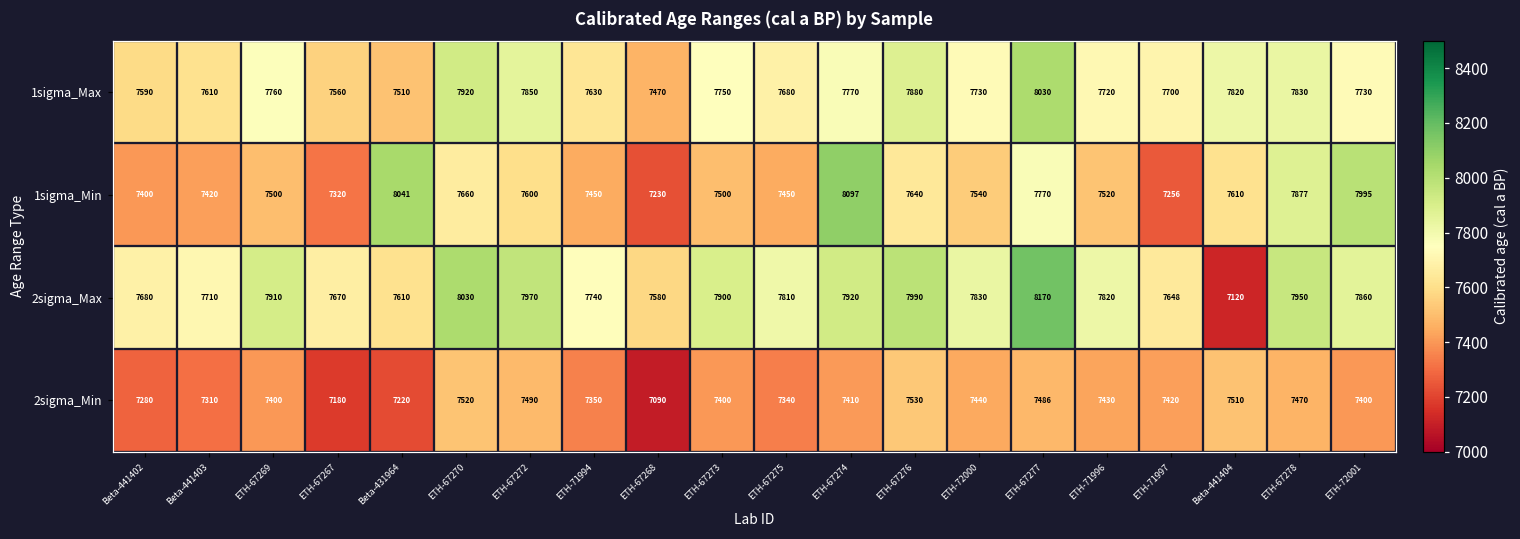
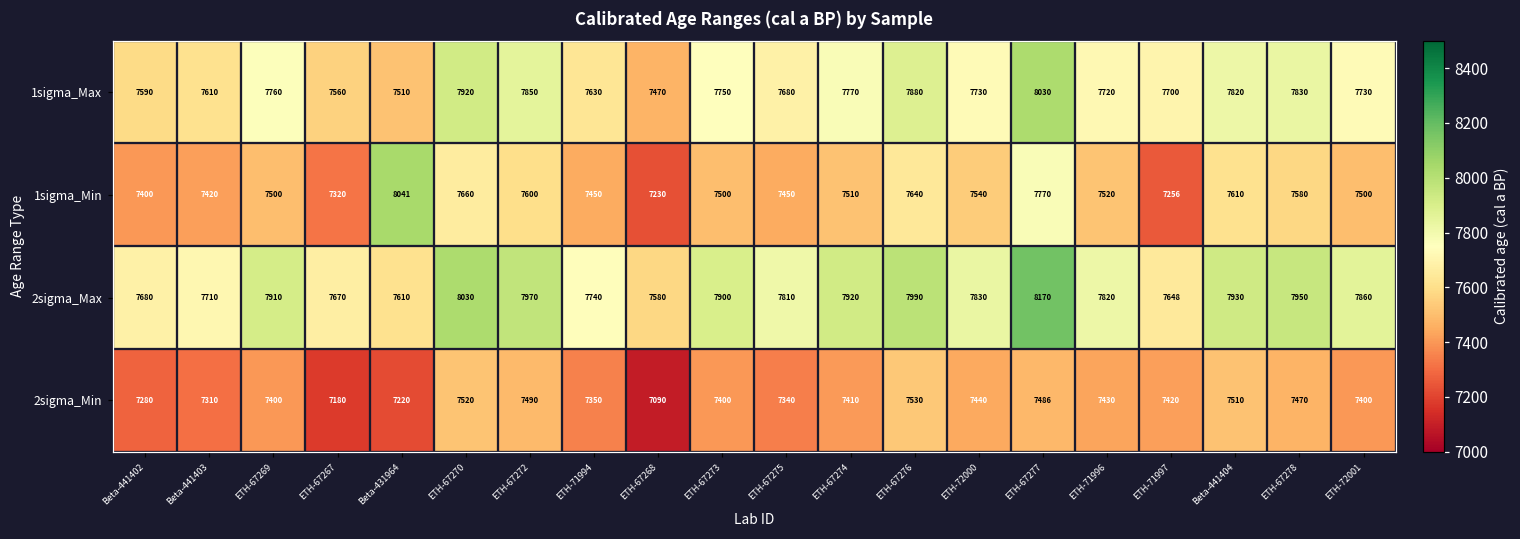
  {
    "1sigma_Max": {
      "Beta-441402": 7590,
      "Beta-441403": 7610,
      "ETH-67269": 7760,
      "ETH-67267": 7560,
      "Beta-431964": 7510,
      "ETH-67270": 7920,
      "ETH-67272": 7850,
      "ETH-71994": 7630,
      "ETH-67268": 7470,
      "ETH-67273": 7750,
      "ETH-67275": 7680,
      "ETH-67274": 7770,
      "ETH-67276": 7880,
      "ETH-72000": 7730,
      "ETH-67277": 8030,
      "ETH-71996": 7720,
      "ETH-71997": 7700,
      "Beta-441404": 7820,
      "ETH-67278": 7830,
      "ETH-72001": 7730
    },
    "1sigma_Min": {
      "Beta-441402": 7400,
      "Beta-441403": 7420,
      "ETH-67269": 7500,
      "ETH-67267": 7320,
      "Beta-431964": 8041,
      "ETH-67270": 7660,
      "ETH-67272": 7600,
      "ETH-71994": 7450,
      "ETH-67268": 7230,
      "ETH-67273": 7500,
      "ETH-67275": 7450,
-     "ETH-67274": 8097,
+     "ETH-67274": 7510,
      "ETH-67276": 7640,
      "ETH-72000": 7540,
      "ETH-67277": 7770,
      "ETH-71996": 7520,
      "ETH-71997": 7256,
      "Beta-441404": 7610,
-     "ETH-67278": 7877,
-     "ETH-72001": 7995
+     "ETH-67278": 7580,
+     "ETH-72001": 7500
    },
    "2sigma_Max": {
      "Beta-441402": 7680,
      "Beta-441403": 7710,
      "ETH-67269": 7910,
      "ETH-67267": 7670,
      "Beta-431964": 7610,
      "ETH-67270": 8030,
      "ETH-67272": 7970,
      "ETH-71994": 7740,
      "ETH-67268": 7580,
      "ETH-67273": 7900,
      "ETH-67275": 7810,
      "ETH-67274": 7920,
      "ETH-67276": 7990,
      "ETH-72000": 7830,
      "ETH-67277": 8170,
      "ETH-71996": 7820,
      "ETH-71997": 7648,
-     "Beta-441404": 7120,
+     "Beta-441404": 7930,
      "ETH-67278": 7950,
      "ETH-72001": 7860
    },
    "2sigma_Min": {
      "Beta-441402": 7280,
      "Beta-441403": 7310,
      "ETH-67269": 7400,
      "ETH-67267": 7180,
      "Beta-431964": 7220,
      "ETH-67270": 7520,
      "ETH-67272": 7490,
      "ETH-71994": 7350,
      "ETH-67268": 7090,
      "ETH-67273": 7400,
      "ETH-67275": 7340,
      "ETH-67274": 7410,
      "ETH-67276": 7530,
      "ETH-72000": 7440,
      "ETH-67277": 7486,
      "ETH-71996": 7430,
      "ETH-71997": 7420,
      "Beta-441404": 7510,
      "ETH-67278": 7470,
      "ETH-72001": 7400
    }
  }
